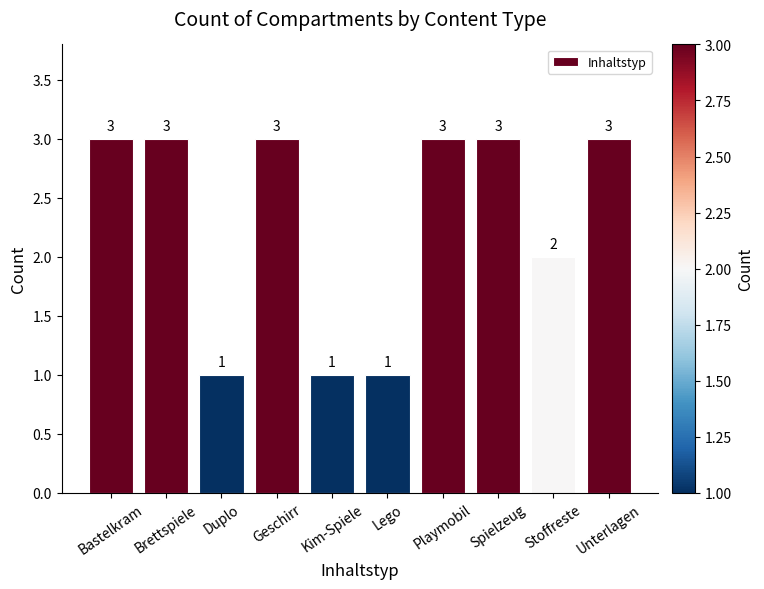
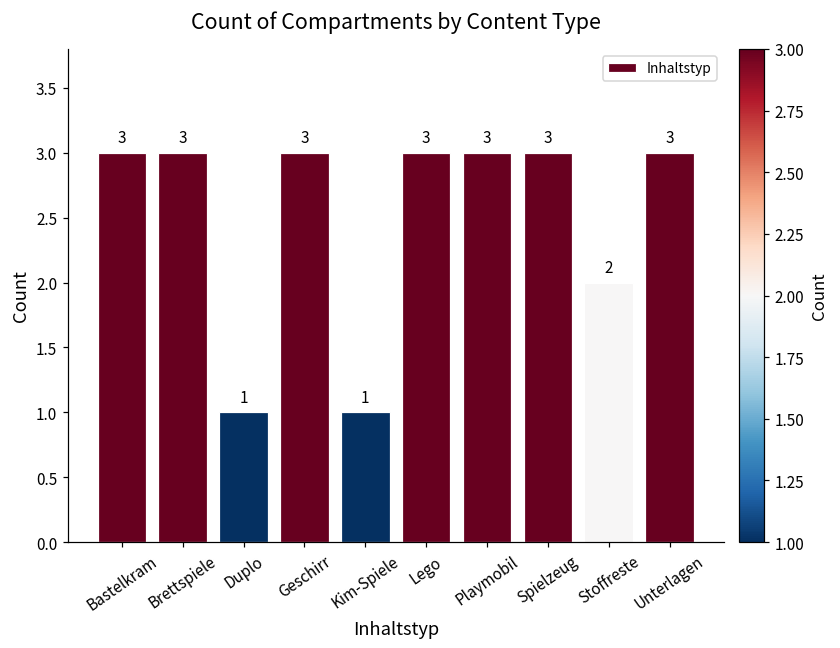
  {
    "Bastelkram": 3,
    "Brettspiele": 3,
    "Duplo": 1,
    "Geschirr": 3,
    "Kim-Spiele": 1,
-   "Lego": 1,
+   "Lego": 3,
    "Playmobil": 3,
    "Spielzeug": 3,
    "Stoffreste": 2,
    "Unterlagen": 3
  }
